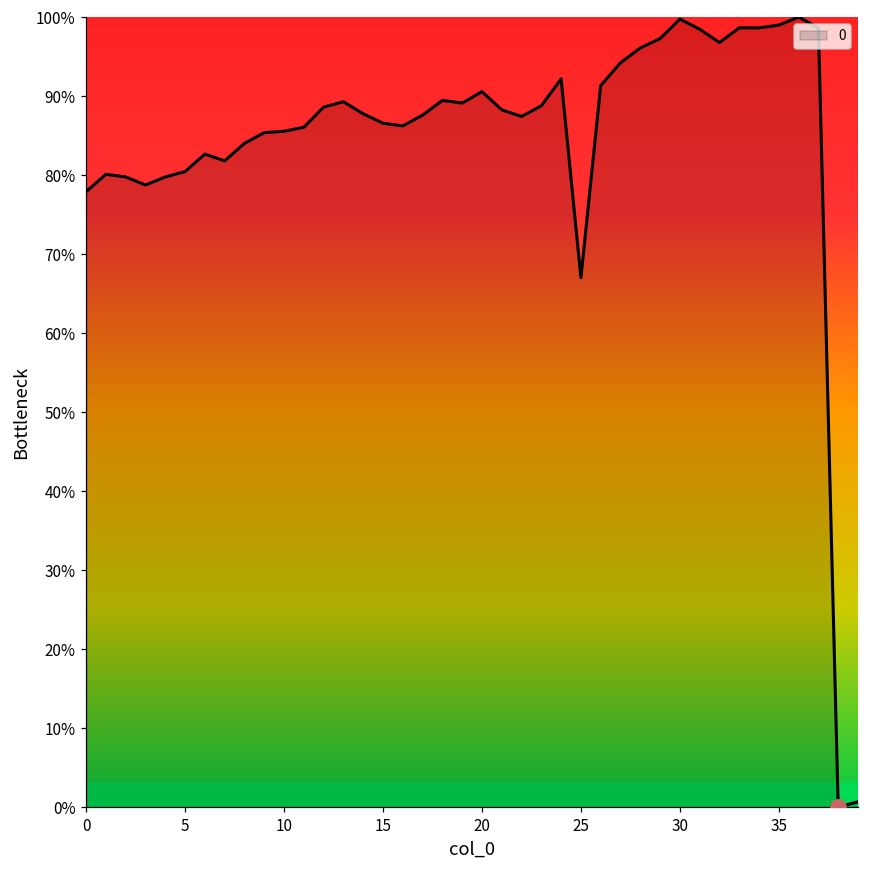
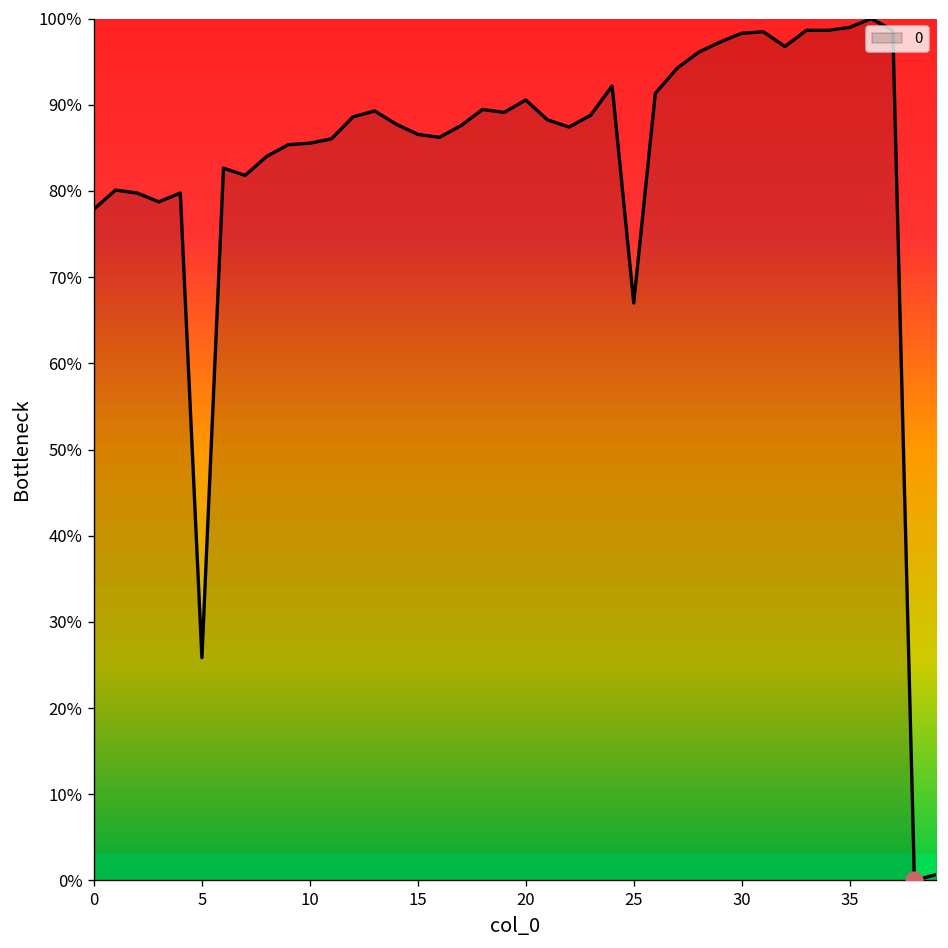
  {
    "0": {
      "0": "78%",
-     "5": "80%",
+     "5": "26%",
      "10": "86%",
      "15": "87%",
      "20": "91%",
      "25": "67%",
-     "30": "100%",
+     "30": "98%",
      "35": "99%"
    }
  }
